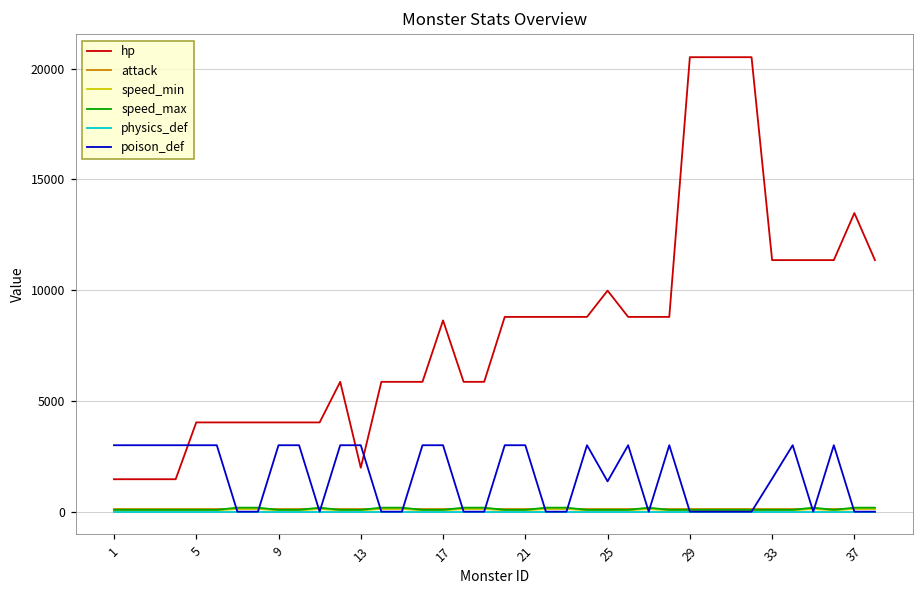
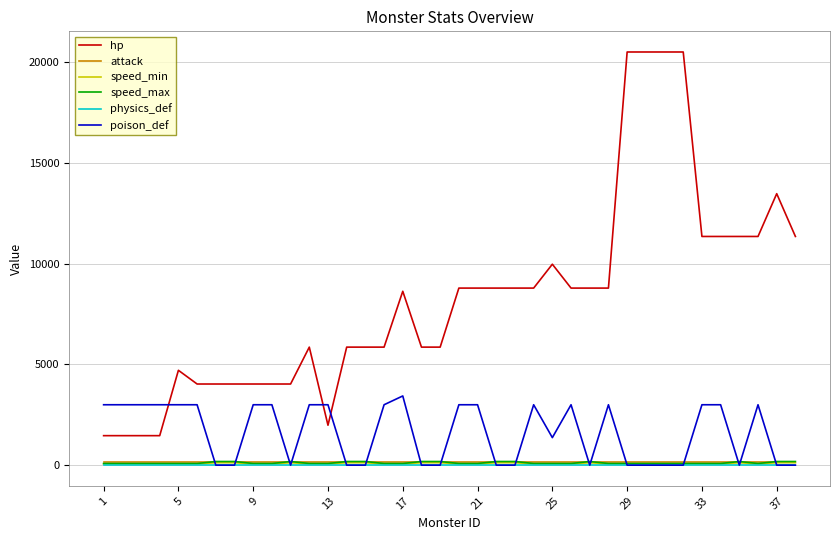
  {
    "hp": {
      "1": 1500,
-     "5": 4000,
+     "5": 4700,
      "9": 4000,
      "13": 2000,
      "17": 8600,
      "21": 8800,
      "25": 10000,
      "29": 20500,
      "33": 11400,
      "37": 13500
    },
    "poison_def": {
      "1": 3000,
      "5": 3000,
      "9": 3000,
      "13": 3000,
-     "17": 3000,
+     "17": 3400,
      "21": 3000,
      "25": 1400,
-     "33": 1500
+     "33": 3000
    }
  }
